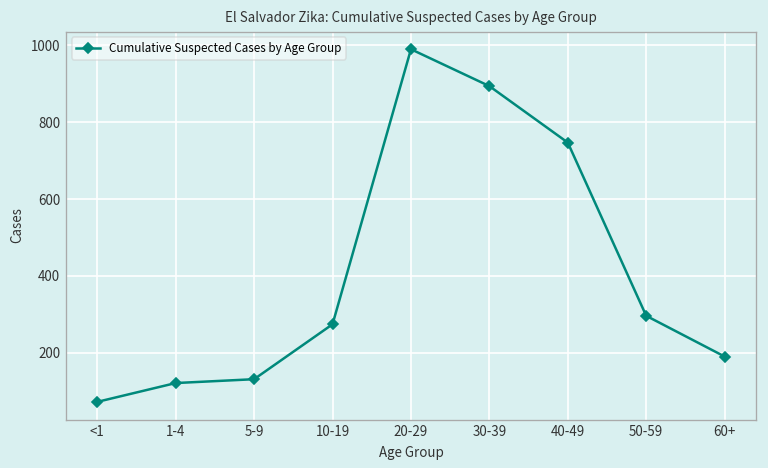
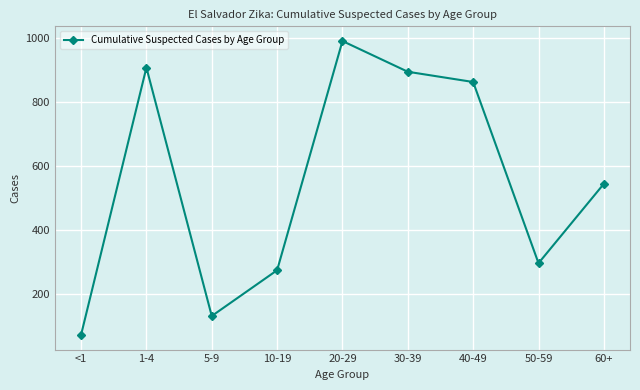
  {
    "<1": 70,
-   "1-4": 120,
+   "1-4": 910,
    "5-9": 130,
    "10-19": 270,
    "20-29": 990,
    "30-39": 890,
-   "40-49": 750,
+   "40-49": 860,
    "50-59": 300,
-   "60+": 190
+   "60+": 540
  }
